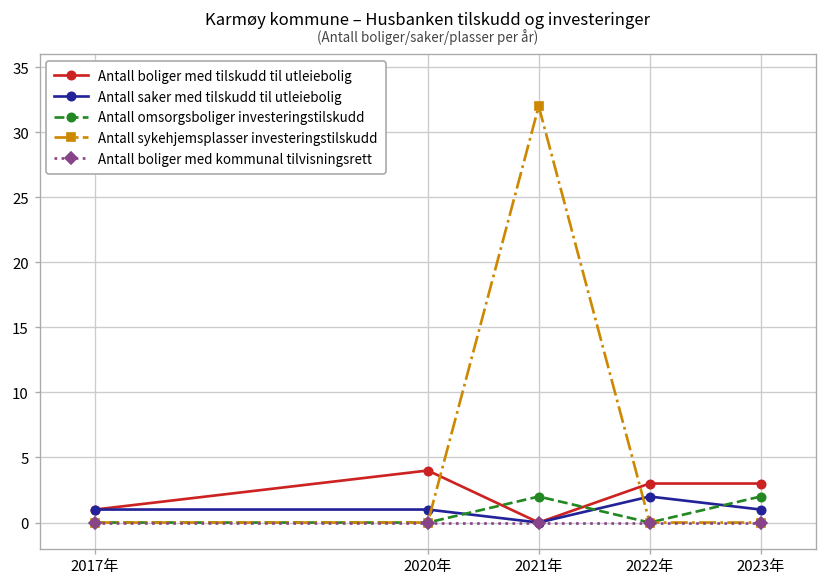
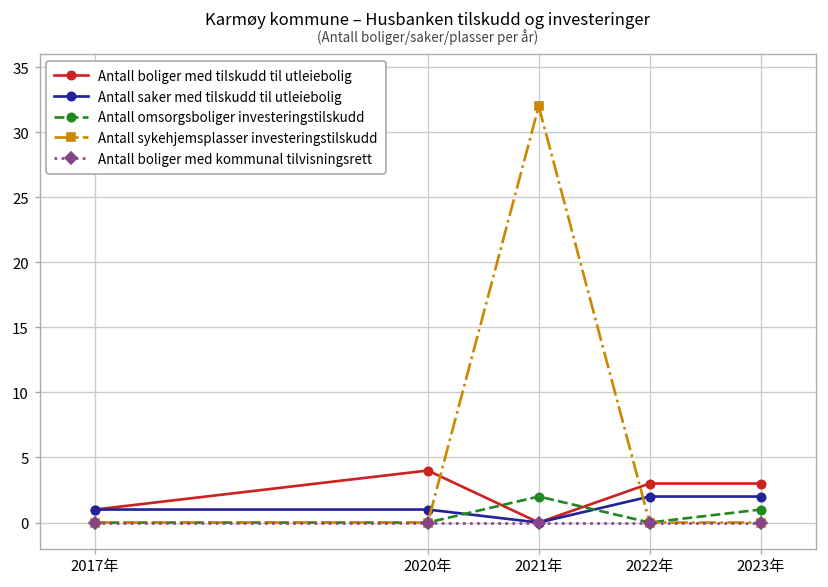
  {
    "Antall boliger med tilskudd til utleiebolig": {
      "2020年": 4,
      "2022年": 3,
      "2023年": 3
    },
    "Antall saker med tilskudd til utleiebolig": {
      "2020年": 1,
      "2022年": 2,
-     "2023年": 1
+     "2023年": 2
    },
    "Antall omsorgsboliger investeringstilskudd": {
      "2021年": 2,
-     "2023年": 2
+     "2023年": 1
    },
    "Antall sykehjemsplasser investeringstilskudd": {
      "2021年": 32
    }
  }
